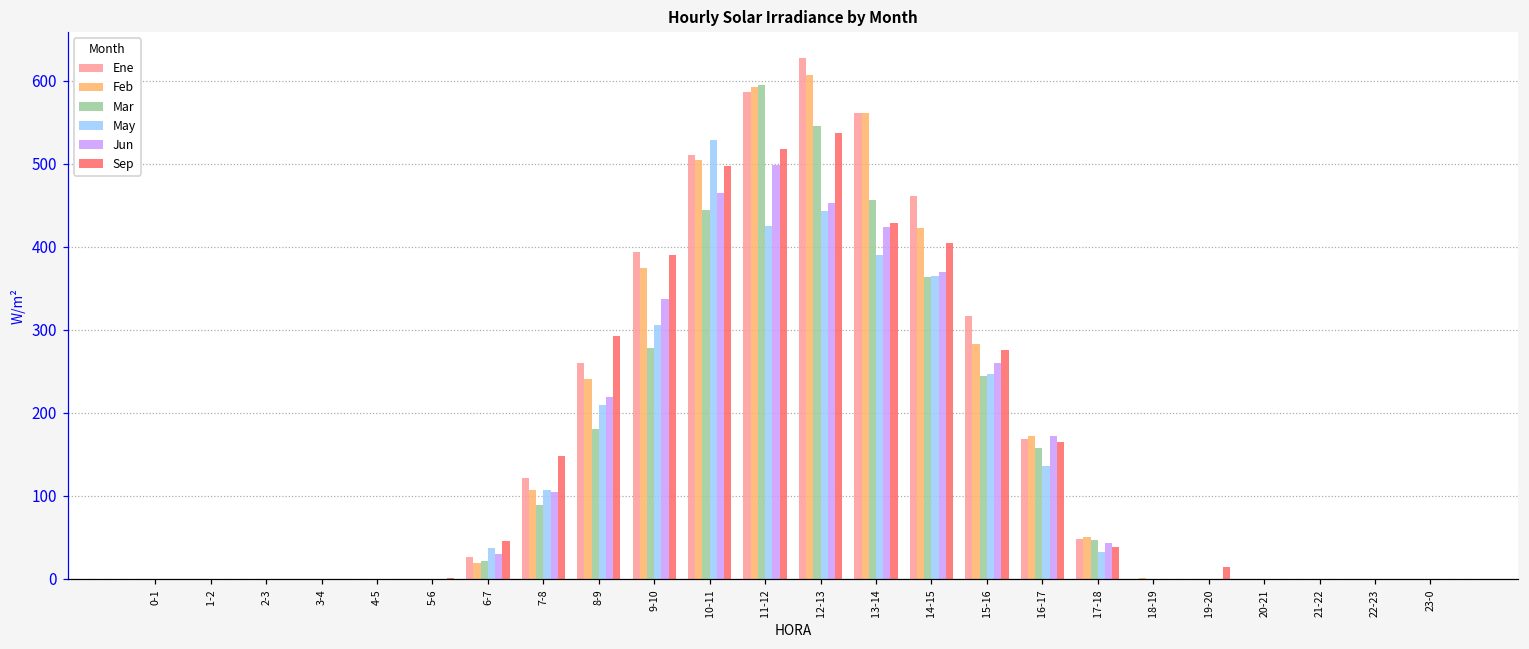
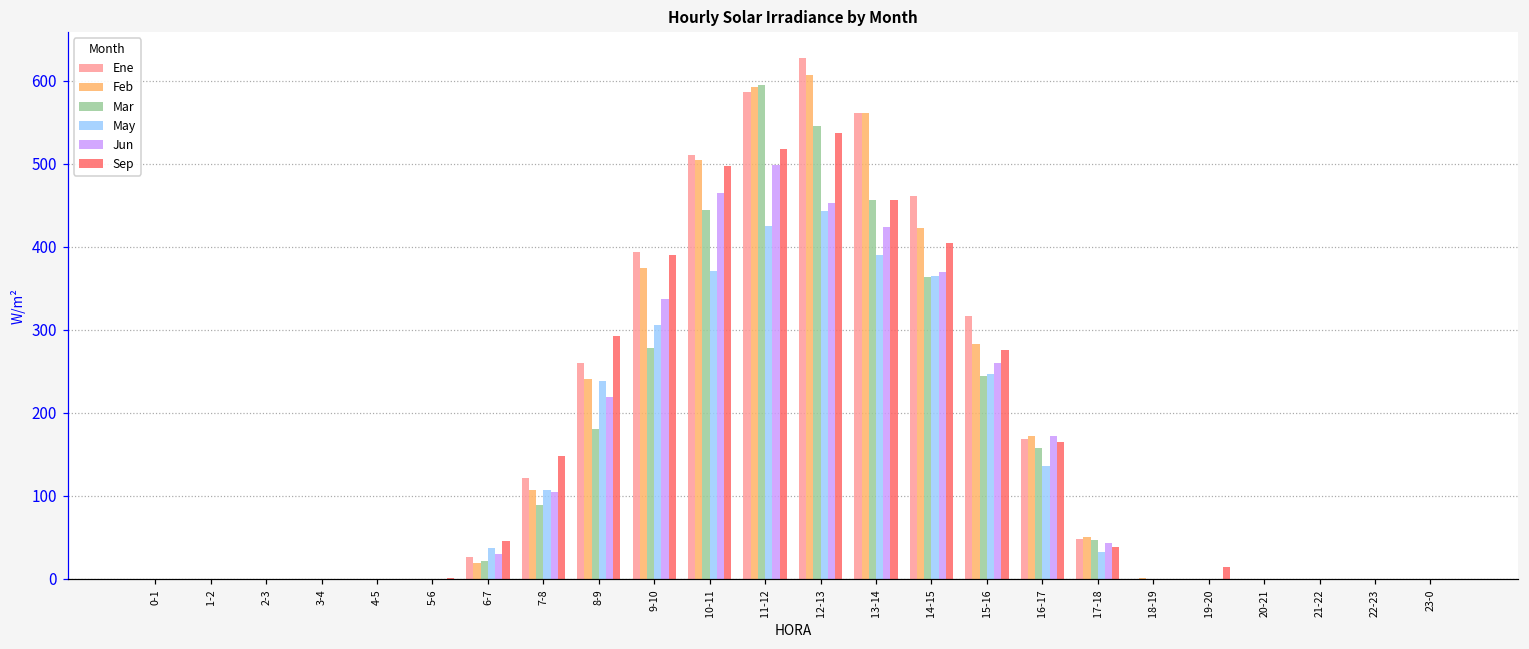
  {
    "Mar": {
      "0-1": 0,
      "1-2": 0,
      "2-3": 0,
      "3-4": 0,
      "4-5": 0,
      "6-7": 20,
      "7-8": 90,
      "8-9": 180,
      "9-10": 280,
      "10-11": 440,
      "11-12": 600,
      "12-13": 550,
      "13-14": 460,
      "14-15": 360,
      "15-16": 240,
      "16-17": 160,
      "17-18": 50,
      "19-20": 0,
      "20-21": 0,
      "21-22": 0,
      "22-23": 0,
      "23-0": 0
    },
    "May": {
      "0-1": 0,
      "1-2": 0,
      "2-3": 0,
      "3-4": 0,
      "4-5": 0,
      "6-7": 40,
      "7-8": 110,
-     "8-9": 210,
+     "8-9": 240,
      "9-10": 310,
-     "10-11": 530,
+     "10-11": 370,
      "11-12": 420,
      "12-13": 440,
      "13-14": 390,
      "14-15": 360,
      "15-16": 250,
      "16-17": 140,
      "17-18": 30,
      "20-21": 0,
      "21-22": 0,
      "22-23": 0,
      "23-0": 0
    },
    "Jun": {
      "0-1": 0,
      "1-2": 0,
      "2-3": 0,
      "3-4": 0,
      "4-5": 0,
      "6-7": 30,
      "7-8": 110,
      "8-9": 220,
      "9-10": 340,
      "10-11": 460,
      "11-12": 500,
      "12-13": 450,
      "13-14": 420,
      "14-15": 370,
      "15-16": 260,
      "16-17": 170,
      "17-18": 40,
      "19-20": 0,
      "20-21": 0,
      "21-22": 0,
      "22-23": 0,
      "23-0": 0
    },
    "Sep": {
      "0-1": 0,
      "1-2": 0,
      "2-3": 0,
      "3-4": 0,
      "4-5": 0,
      "6-7": 50,
      "7-8": 150,
      "8-9": 290,
      "9-10": 390,
      "10-11": 500,
      "11-12": 520,
      "12-13": 540,
-     "13-14": 430,
+     "13-14": 460,
      "14-15": 400,
      "15-16": 280,
      "16-17": 160,
      "17-18": 40,
      "19-20": 10,
      "20-21": 0,
      "21-22": 0,
      "22-23": 0,
      "23-0": 0
    }
  }
